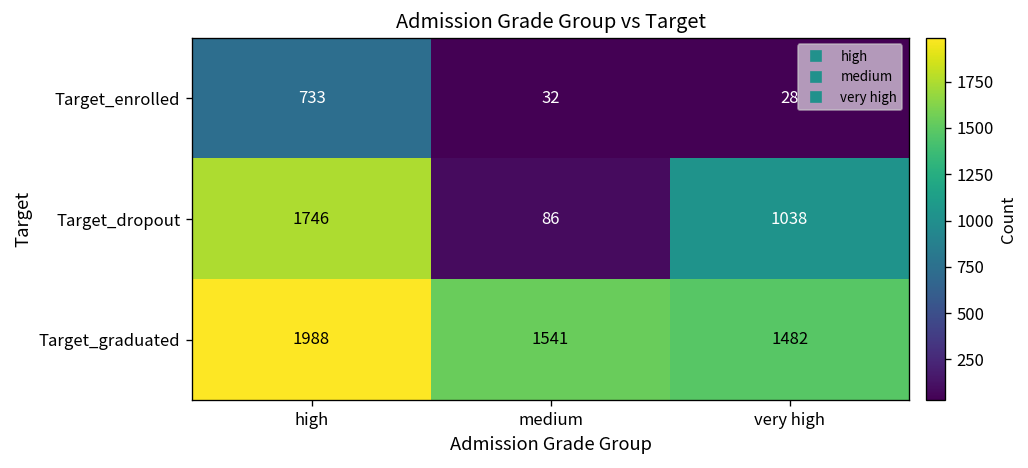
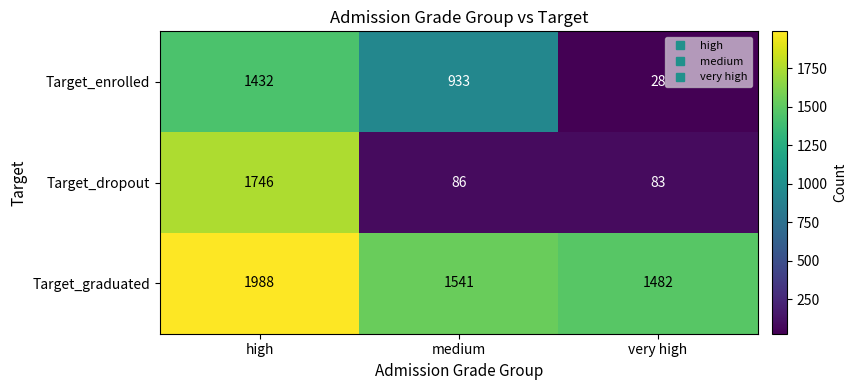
  {
    "Target_enrolled": {
-     "high": 733,
-     "medium": 32
+     "high": 1432,
+     "medium": 933
    },
    "Target_dropout": {
      "high": 1746,
      "medium": 86,
-     "very high": 1038
+     "very high": 83
    },
    "Target_graduated": {
      "high": 1988,
      "medium": 1541,
      "very high": 1482
    }
  }
